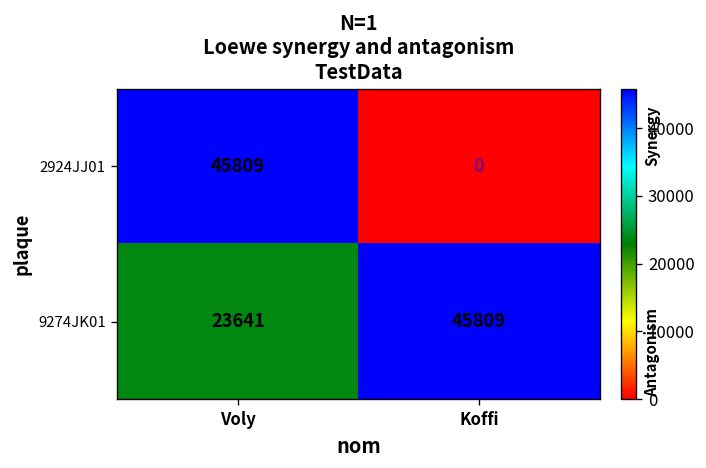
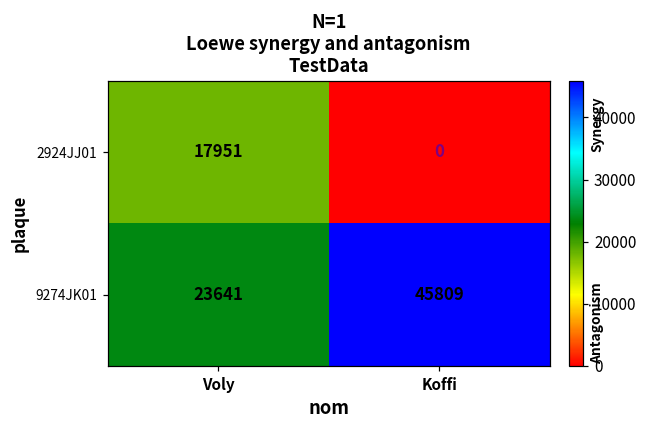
  {
    "2924JJ01": {
-     "Voly": 45809,
+     "Voly": 17951,
      "Koffi": 0
    },
    "9274JK01": {
      "Voly": 23641,
      "Koffi": 45809
    }
  }
